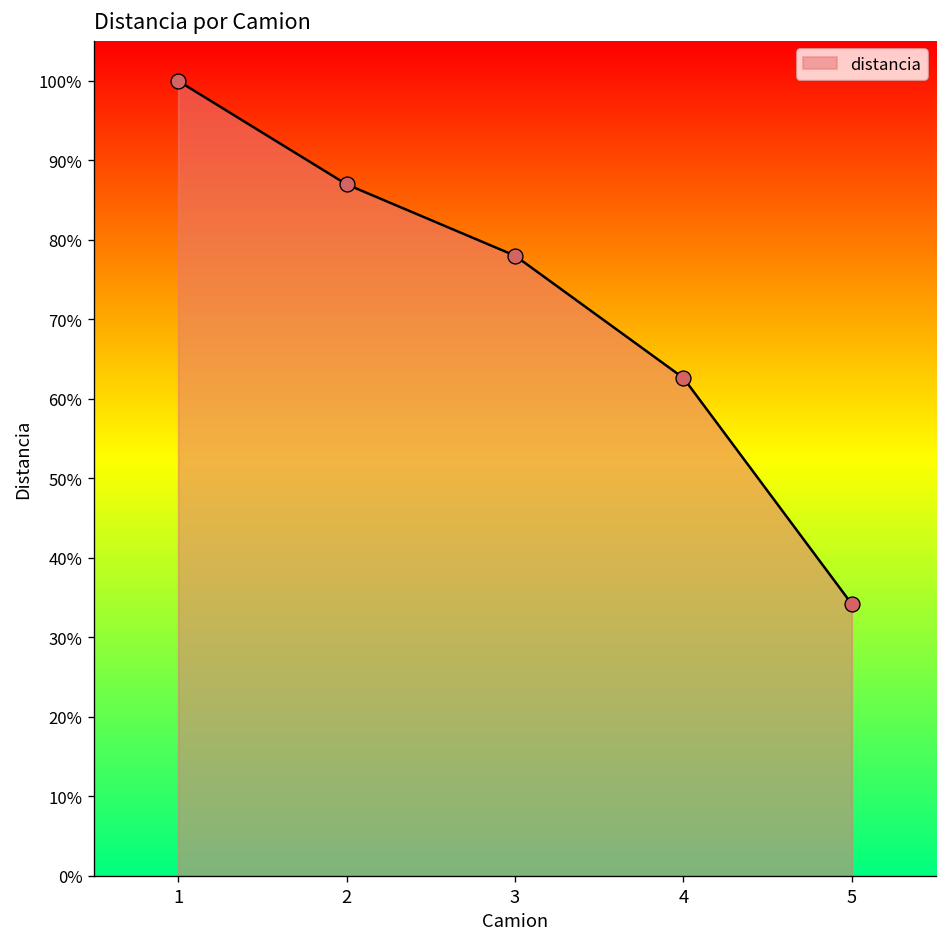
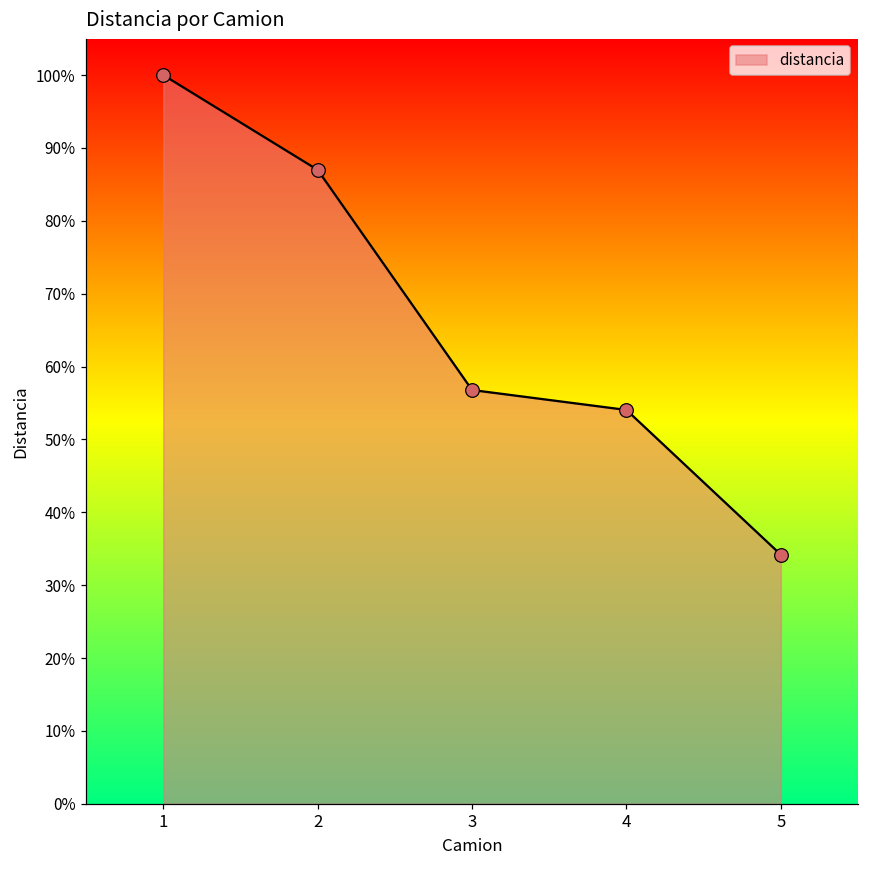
  {
    "1": "100%",
    "2": "87%",
-   "3": "78%",
-   "4": "63%",
+   "3": "57%",
+   "4": "54%",
    "5": "34%"
  }
